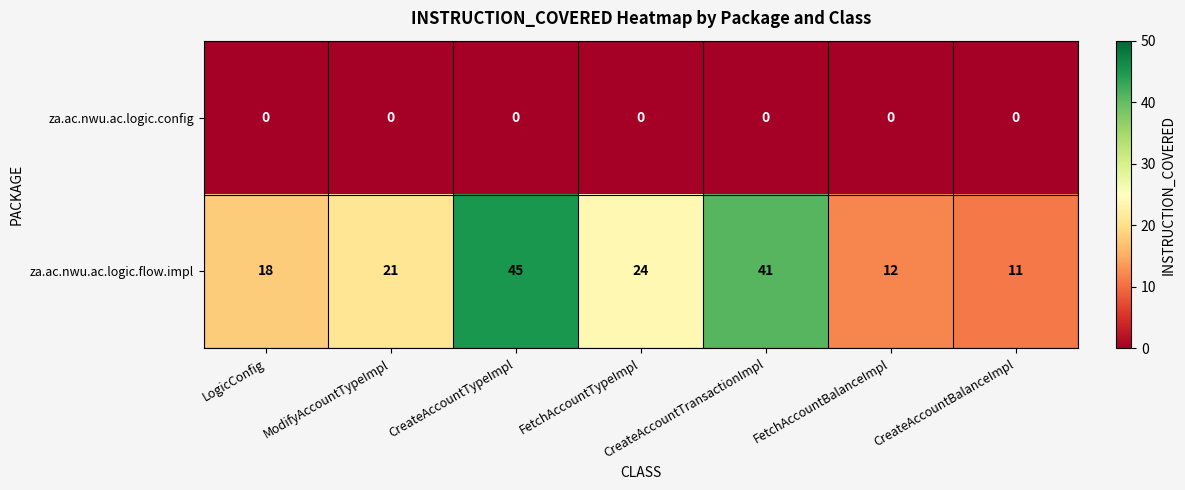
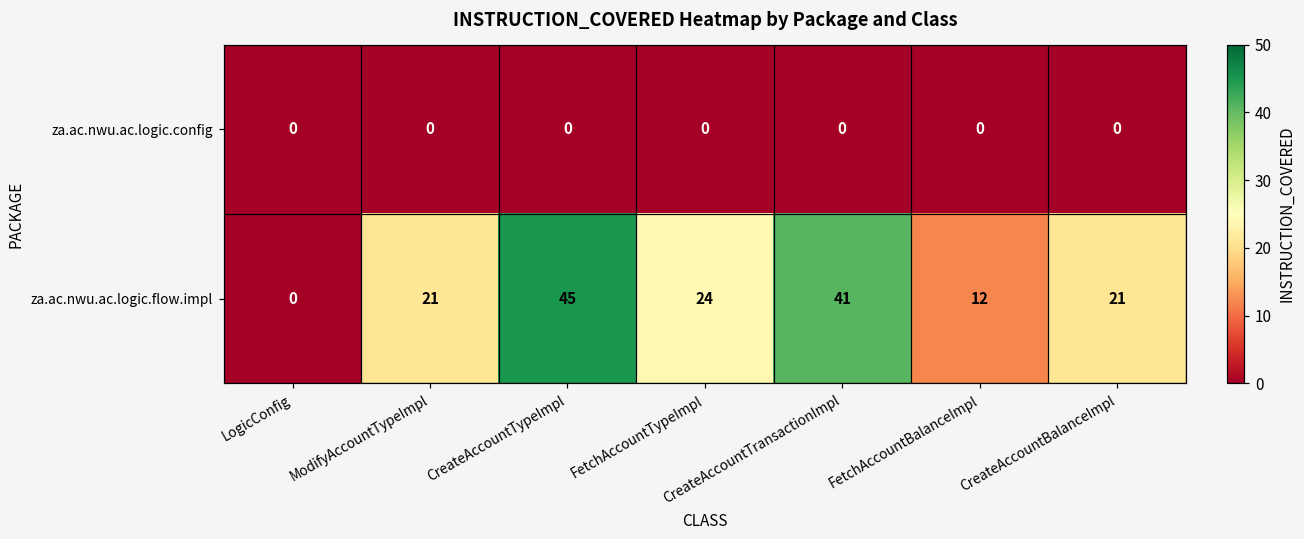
  {
    "za.ac.nwu.ac.logic.config": {
      "LogicConfig": 0,
      "ModifyAccountTypeImpl": 0,
      "CreateAccountTypeImpl": 0,
      "FetchAccountTypeImpl": 0,
      "CreateAccountTransactionImpl": 0,
      "FetchAccountBalanceImpl": 0,
      "CreateAccountBalanceImpl": 0
    },
    "za.ac.nwu.ac.logic.flow.impl": {
-     "LogicConfig": 18,
+     "LogicConfig": 0,
      "ModifyAccountTypeImpl": 21,
      "CreateAccountTypeImpl": 45,
      "FetchAccountTypeImpl": 24,
      "CreateAccountTransactionImpl": 41,
      "FetchAccountBalanceImpl": 12,
-     "CreateAccountBalanceImpl": 11
+     "CreateAccountBalanceImpl": 21
    }
  }
